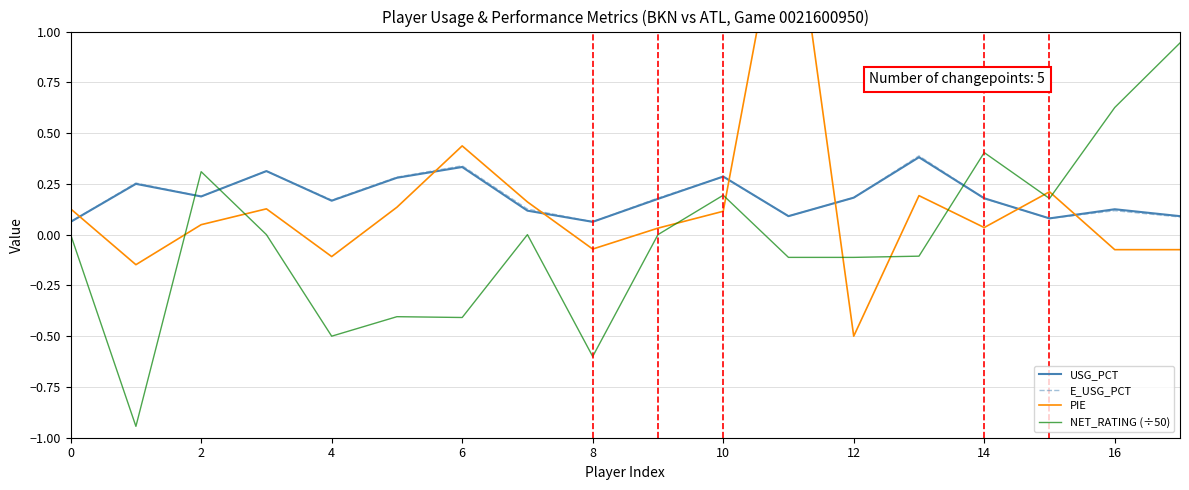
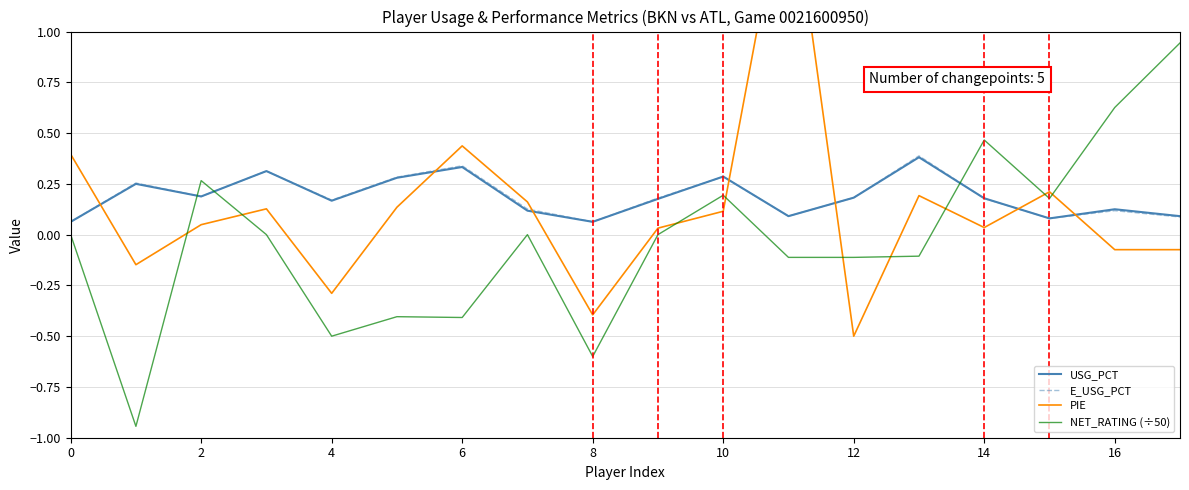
  {
    "PIE": {
-     "0": 0.13,
+     "0": 0.40,
      "2": 0.05,
-     "4": -0.11,
+     "4": -0.29,
      "6": 0.44,
-     "8": -0.07,
+     "8": -0.40,
      "10": 0.12,
      "12": -0.50,
      "14": 0.04,
      "16": -0.07
    },
    "NET_RATING (÷50)": {
      "0": 0.00,
-     "2": 0.31,
+     "2": 0.27,
      "4": -0.50,
      "6": -0.41,
      "8": -0.60,
      "10": 0.19,
      "12": -0.11,
-     "14": 0.40,
+     "14": 0.47,
      "16": 0.63
    }
  }
